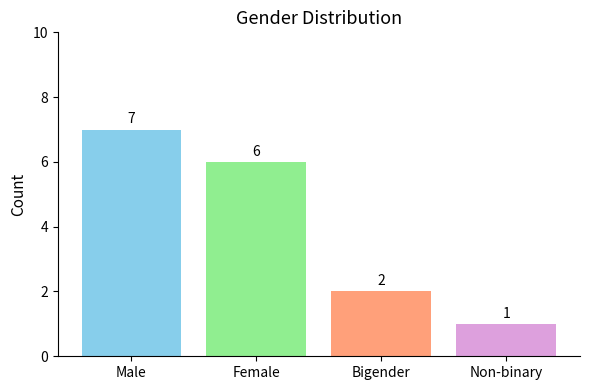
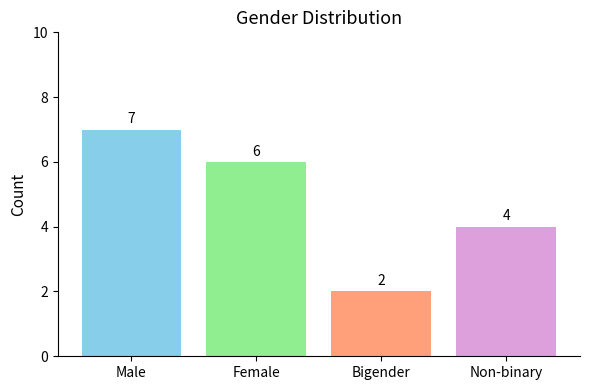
  {
    "Male": 7,
    "Female": 6,
    "Bigender": 2,
-   "Non-binary": 1
+   "Non-binary": 4
  }
